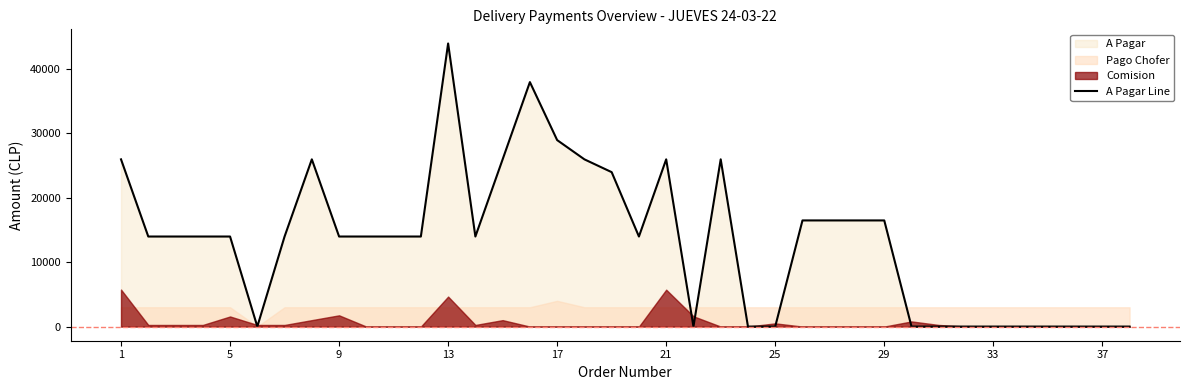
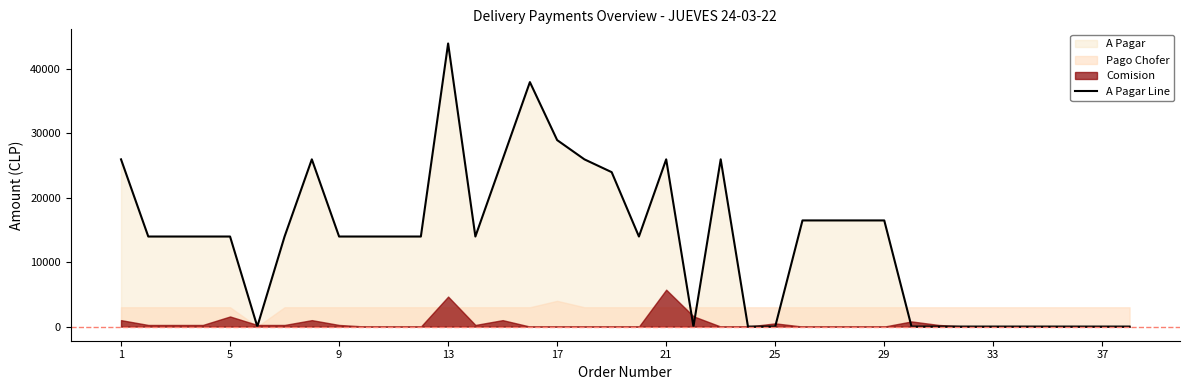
  {
    "Comision": {
-     "1": 6000,
+     "1": 1000,
      "5": 2000,
-     "9": 2000,
+     "9": 0,
      "13": 5000,
      "17": 0,
      "21": 6000,
      "25": 1000,
      "29": 0
    }
  }
